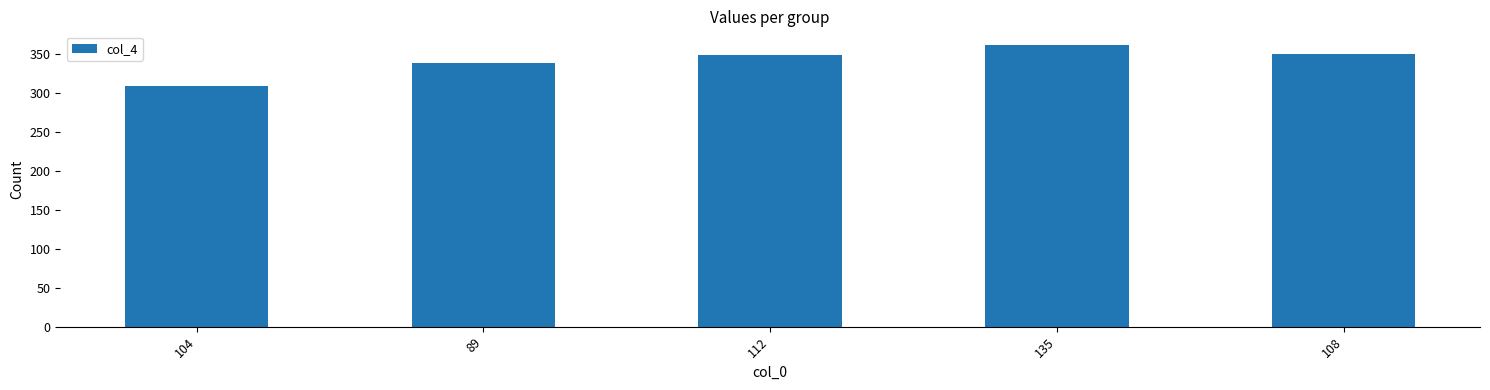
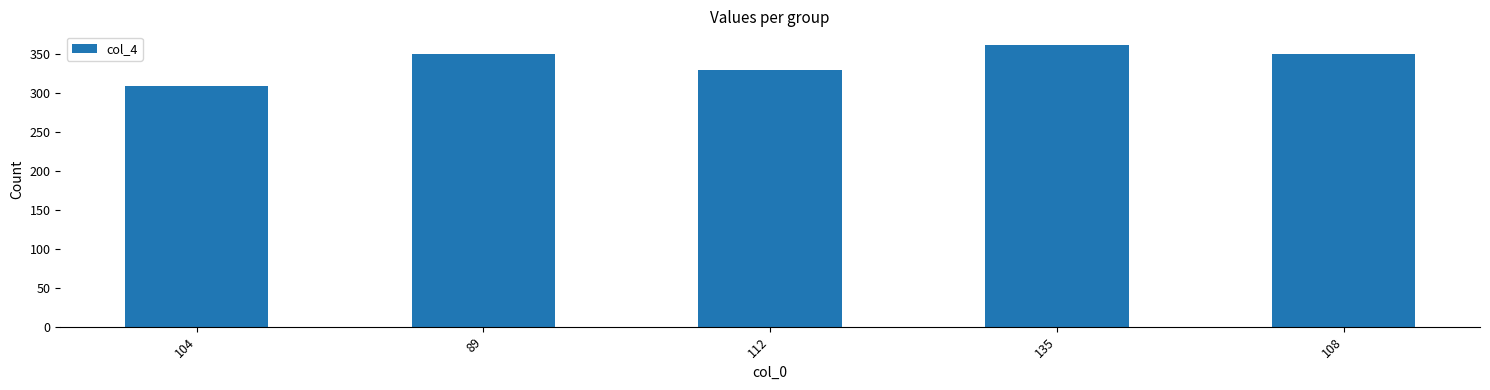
  {
    "104": 310,
-   "89": 340,
-   "112": 350,
+   "89": 350,
+   "112": 330,
    "135": 360,
    "108": 350
  }
